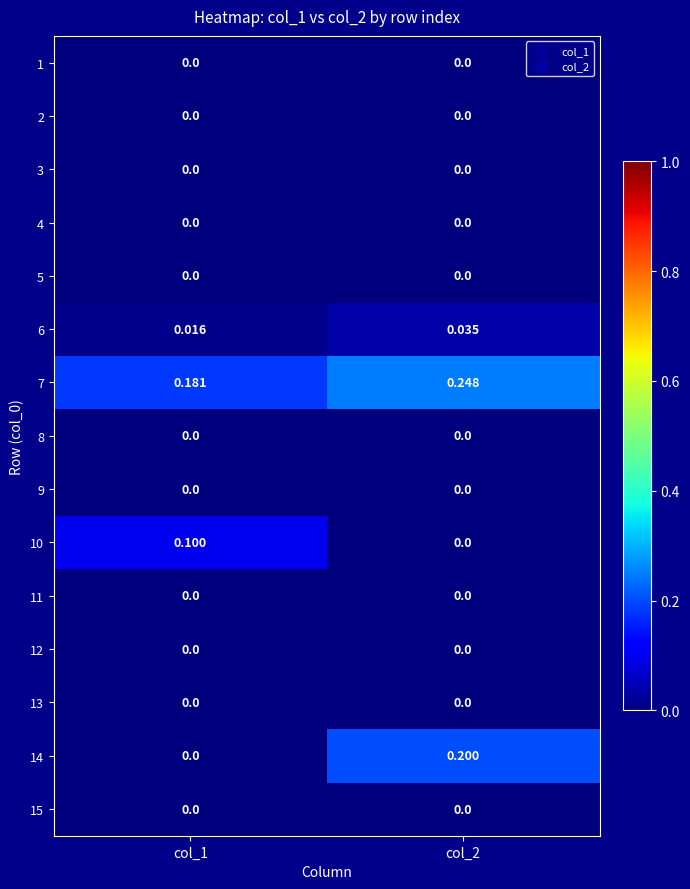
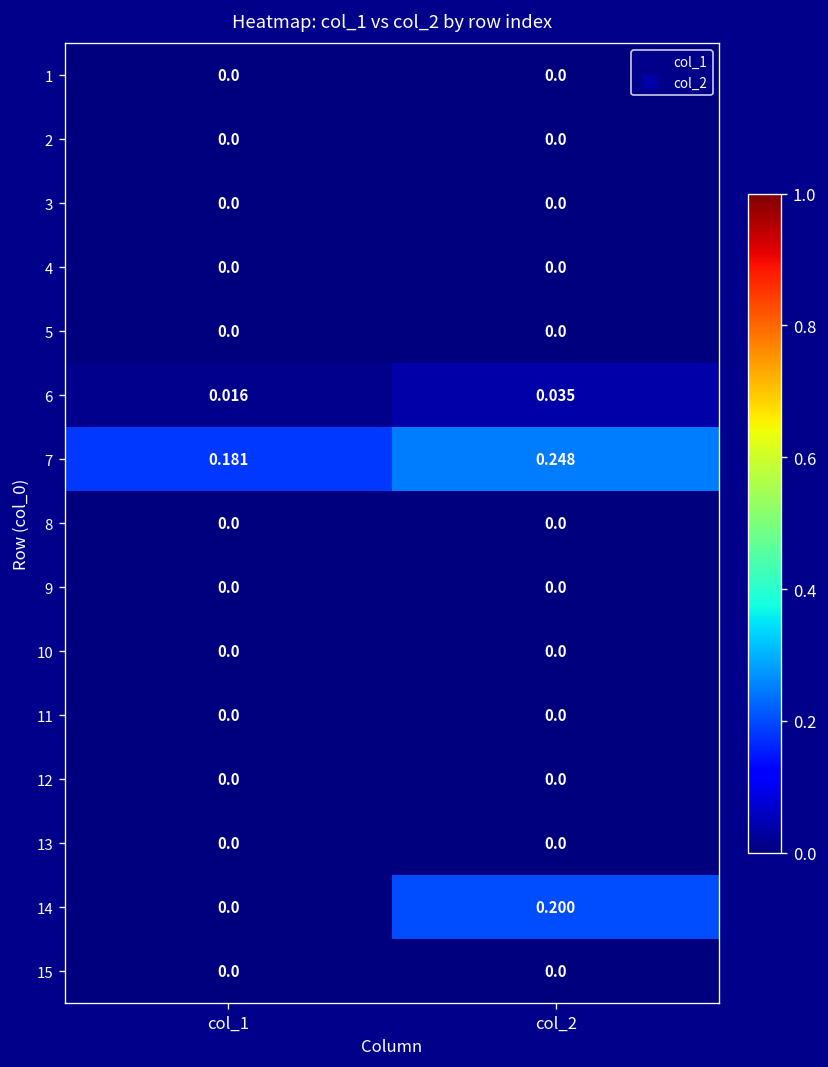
  {
    "1": {
      "col_1": 0.0,
      "col_2": 0.0
    },
    "2": {
      "col_1": 0.0,
      "col_2": 0.0
    },
    "3": {
      "col_1": 0.0,
      "col_2": 0.0
    },
    "4": {
      "col_1": 0.0,
      "col_2": 0.0
    },
    "5": {
      "col_1": 0.0,
      "col_2": 0.0
    },
    "6": {
      "col_1": 0.016,
      "col_2": 0.035
    },
    "7": {
      "col_1": 0.181,
      "col_2": 0.248
    },
    "8": {
      "col_1": 0.0,
      "col_2": 0.0
    },
    "9": {
      "col_1": 0.0,
      "col_2": 0.0
    },
    "10": {
-     "col_1": 0.100,
+     "col_1": 0.0,
      "col_2": 0.0
    },
    "11": {
      "col_1": 0.0,
      "col_2": 0.0
    },
    "12": {
      "col_1": 0.0,
      "col_2": 0.0
    },
    "13": {
      "col_1": 0.0,
      "col_2": 0.0
    },
    "14": {
      "col_1": 0.0,
      "col_2": 0.200
    },
    "15": {
      "col_1": 0.0,
      "col_2": 0.0
    }
  }
